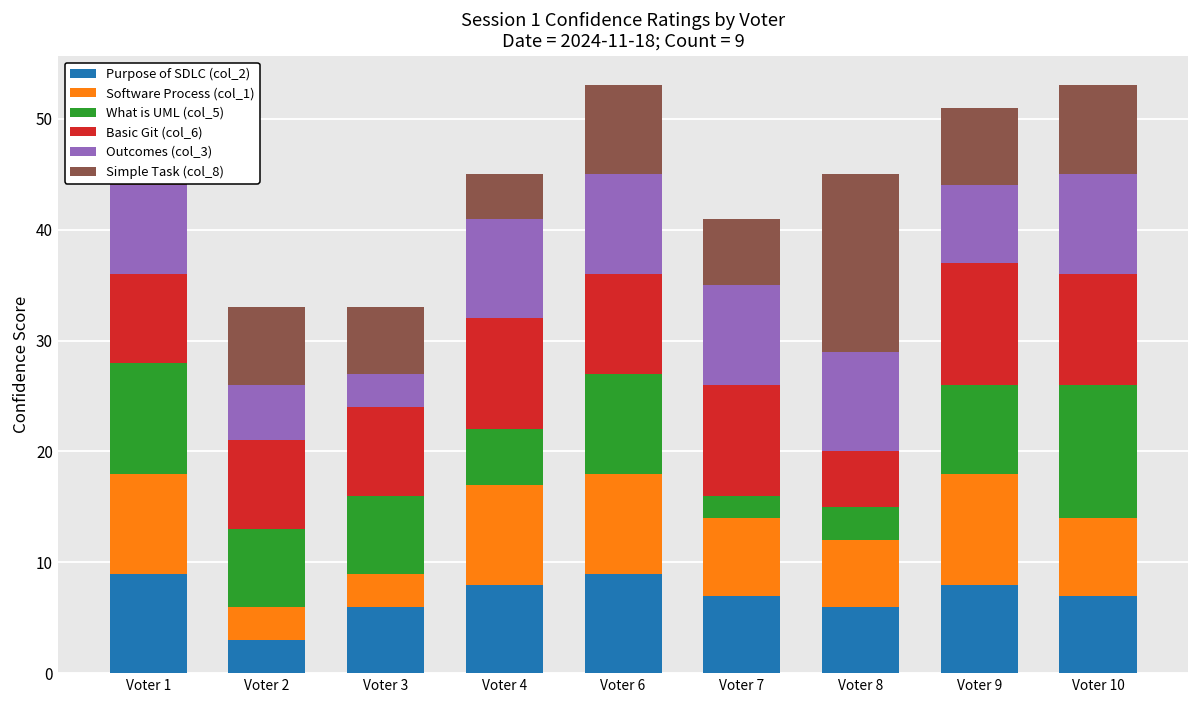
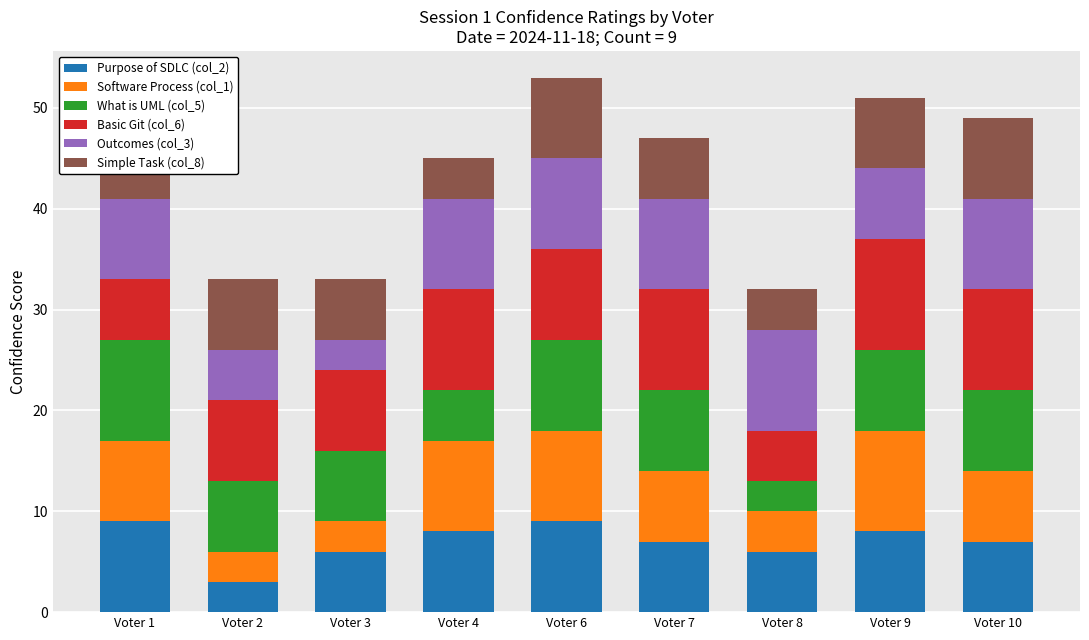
  {
    "Purpose of SDLC (col_2)": {
      "Voter 1": 9,
      "Voter 2": 3,
      "Voter 3": 6,
      "Voter 4": 8,
      "Voter 6": 9,
      "Voter 7": 7,
      "Voter 8": 6,
      "Voter 9": 8,
      "Voter 10": 7
    },
    "Software Process (col_1)": {
-     "Voter 1": 9,
+     "Voter 1": 8,
      "Voter 2": 3,
      "Voter 3": 3,
      "Voter 4": 9,
      "Voter 6": 9,
      "Voter 7": 7,
-     "Voter 8": 6,
+     "Voter 8": 4,
      "Voter 9": 10,
      "Voter 10": 7
    },
    "What is UML (col_5)": {
      "Voter 1": 10,
      "Voter 2": 7,
      "Voter 3": 7,
      "Voter 4": 5,
      "Voter 6": 9,
-     "Voter 7": 2,
+     "Voter 7": 8,
      "Voter 8": 3,
      "Voter 9": 8,
-     "Voter 10": 12
+     "Voter 10": 8
    },
    "Basic Git (col_6)": {
-     "Voter 1": 8,
+     "Voter 1": 6,
      "Voter 2": 8,
      "Voter 3": 8,
      "Voter 4": 10,
      "Voter 6": 9,
      "Voter 7": 10,
      "Voter 8": 5,
      "Voter 9": 11,
      "Voter 10": 10
    },
    "Outcomes (col_3)": {
      "Voter 2": 5,
      "Voter 3": 3,
      "Voter 4": 9,
      "Voter 6": 9,
      "Voter 7": 9,
-     "Voter 8": 9,
+     "Voter 8": 10,
      "Voter 9": 7,
      "Voter 10": 9
    },
    "Simple Task (col_8)": {
      "Voter 2": 7,
      "Voter 3": 6,
      "Voter 4": 4,
      "Voter 6": 8,
      "Voter 7": 6,
-     "Voter 8": 16,
+     "Voter 8": 4,
      "Voter 9": 7,
      "Voter 10": 8
    }
  }
